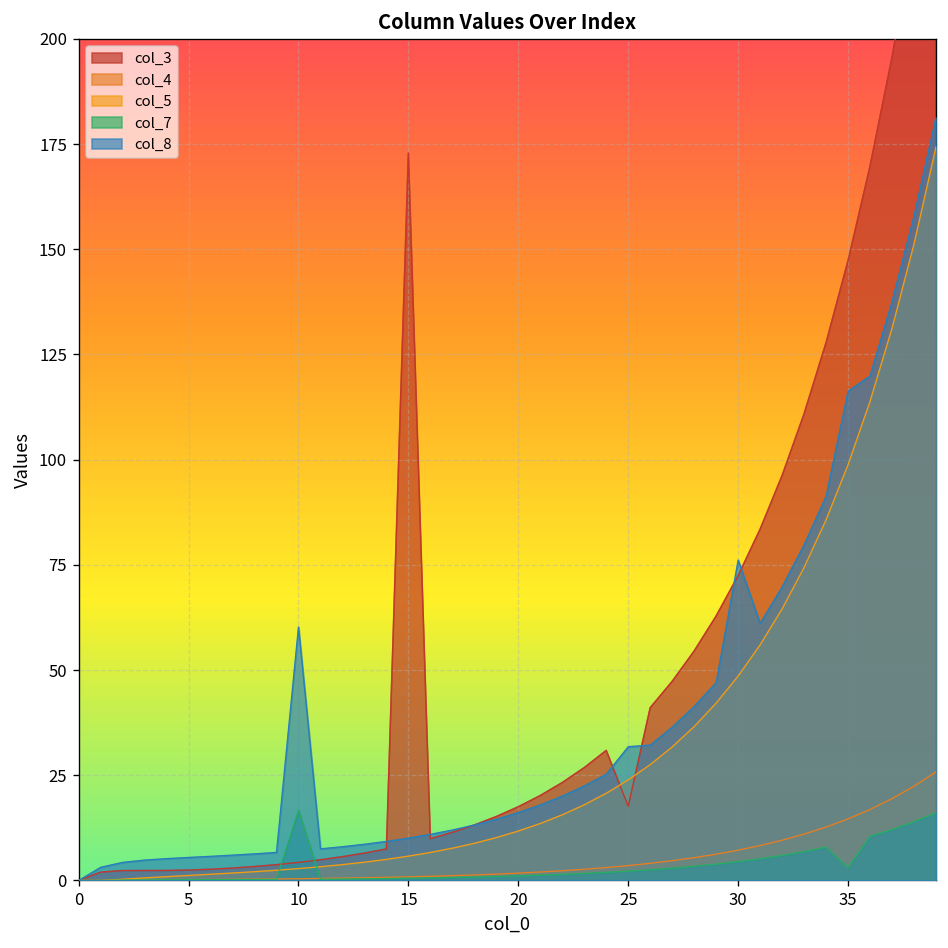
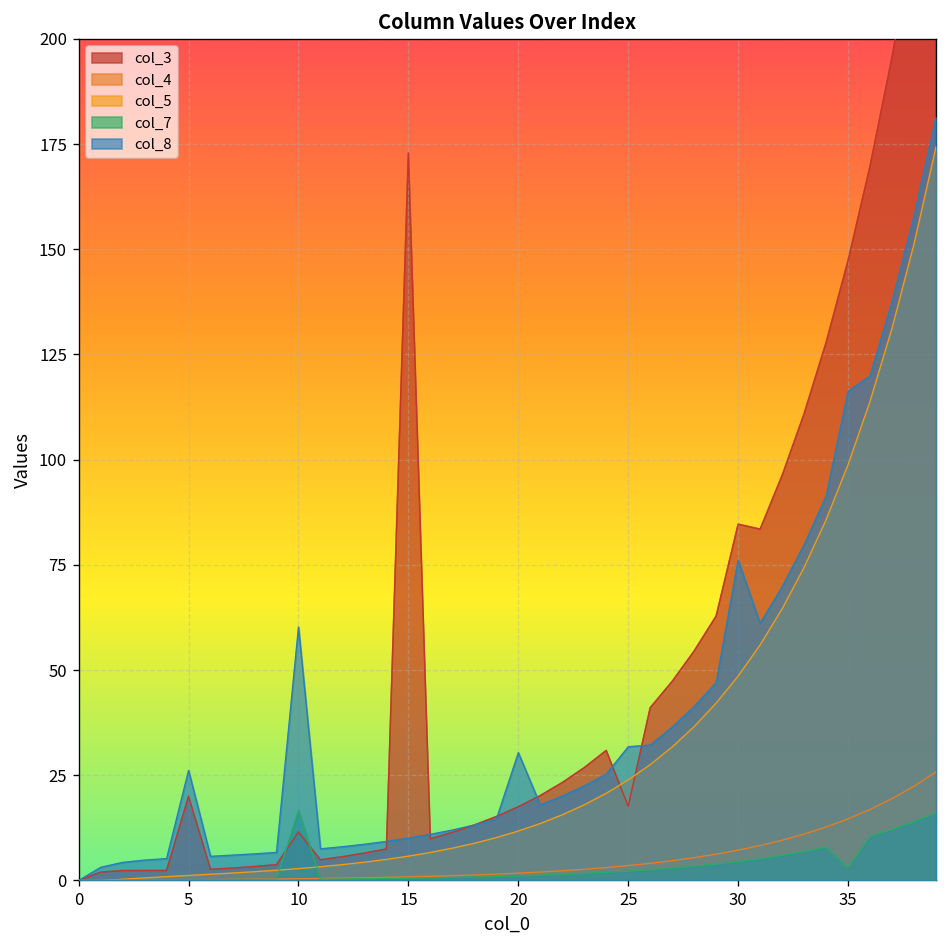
  {
    "col_3": {
-     "5": 2,
-     "10": 4,
+     "5": 20,
+     "10": 12,
      "15": 173,
      "20": 18,
      "25": 18,
-     "30": 72,
+     "30": 85,
      "35": 147
    },
    "col_7": {
      "10": 17,
      "25": 2,
      "30": 4,
      "35": 3
    },
    "col_8": {
-     "5": 5,
+     "5": 26,
      "10": 60,
      "15": 10,
-     "20": 16,
+     "20": 30,
      "25": 32,
      "30": 76,
      "35": 116
    }
  }
